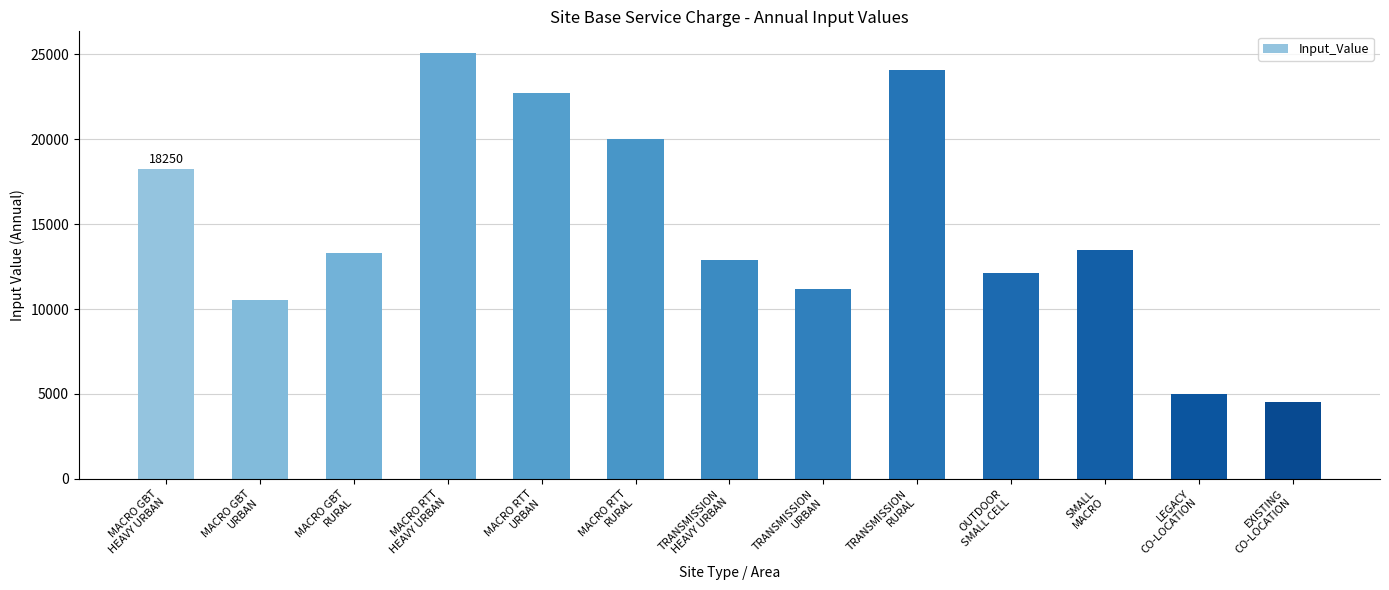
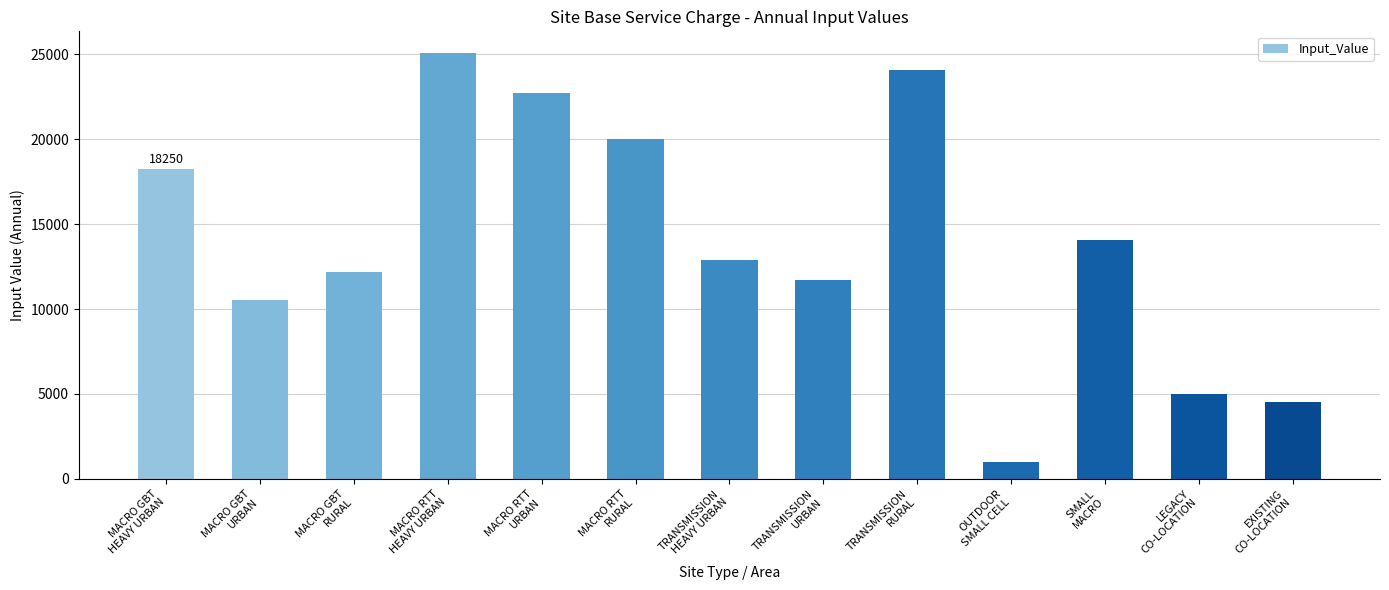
  {
    "MACRO GBT URBAN": 10600,
-   "MACRO GBT RURAL": 13300,
+   "MACRO GBT RURAL": 12200,
    "MACRO RTT HEAVY URBAN": 25100,
    "MACRO RTT URBAN": 22700,
    "MACRO RTT RURAL": 20000,
    "TRANSMISSION HEAVY URBAN": 12900,
-   "TRANSMISSION URBAN": 11200,
+   "TRANSMISSION URBAN": 11700,
    "TRANSMISSION RURAL": 24100,
-   "OUTDOOR SMALL CELL": 12100,
-   "SMALL MACRO": 13500,
+   "OUTDOOR SMALL CELL": 1000,
+   "SMALL MACRO": 14100,
    "LEGACY CO-LOCATION": 5000,
    "EXISTING CO-LOCATION": 4500
  }
